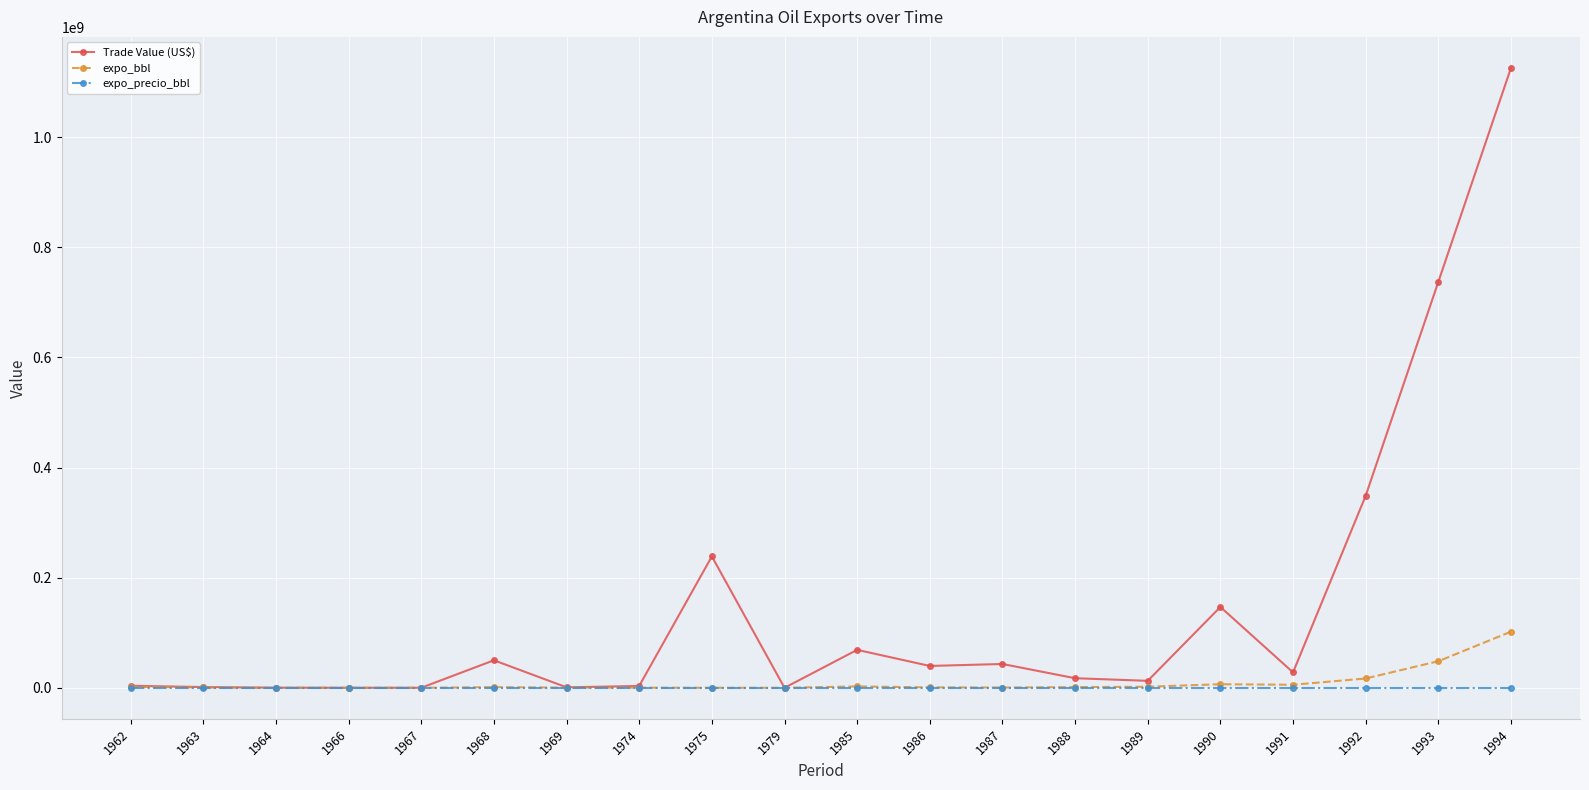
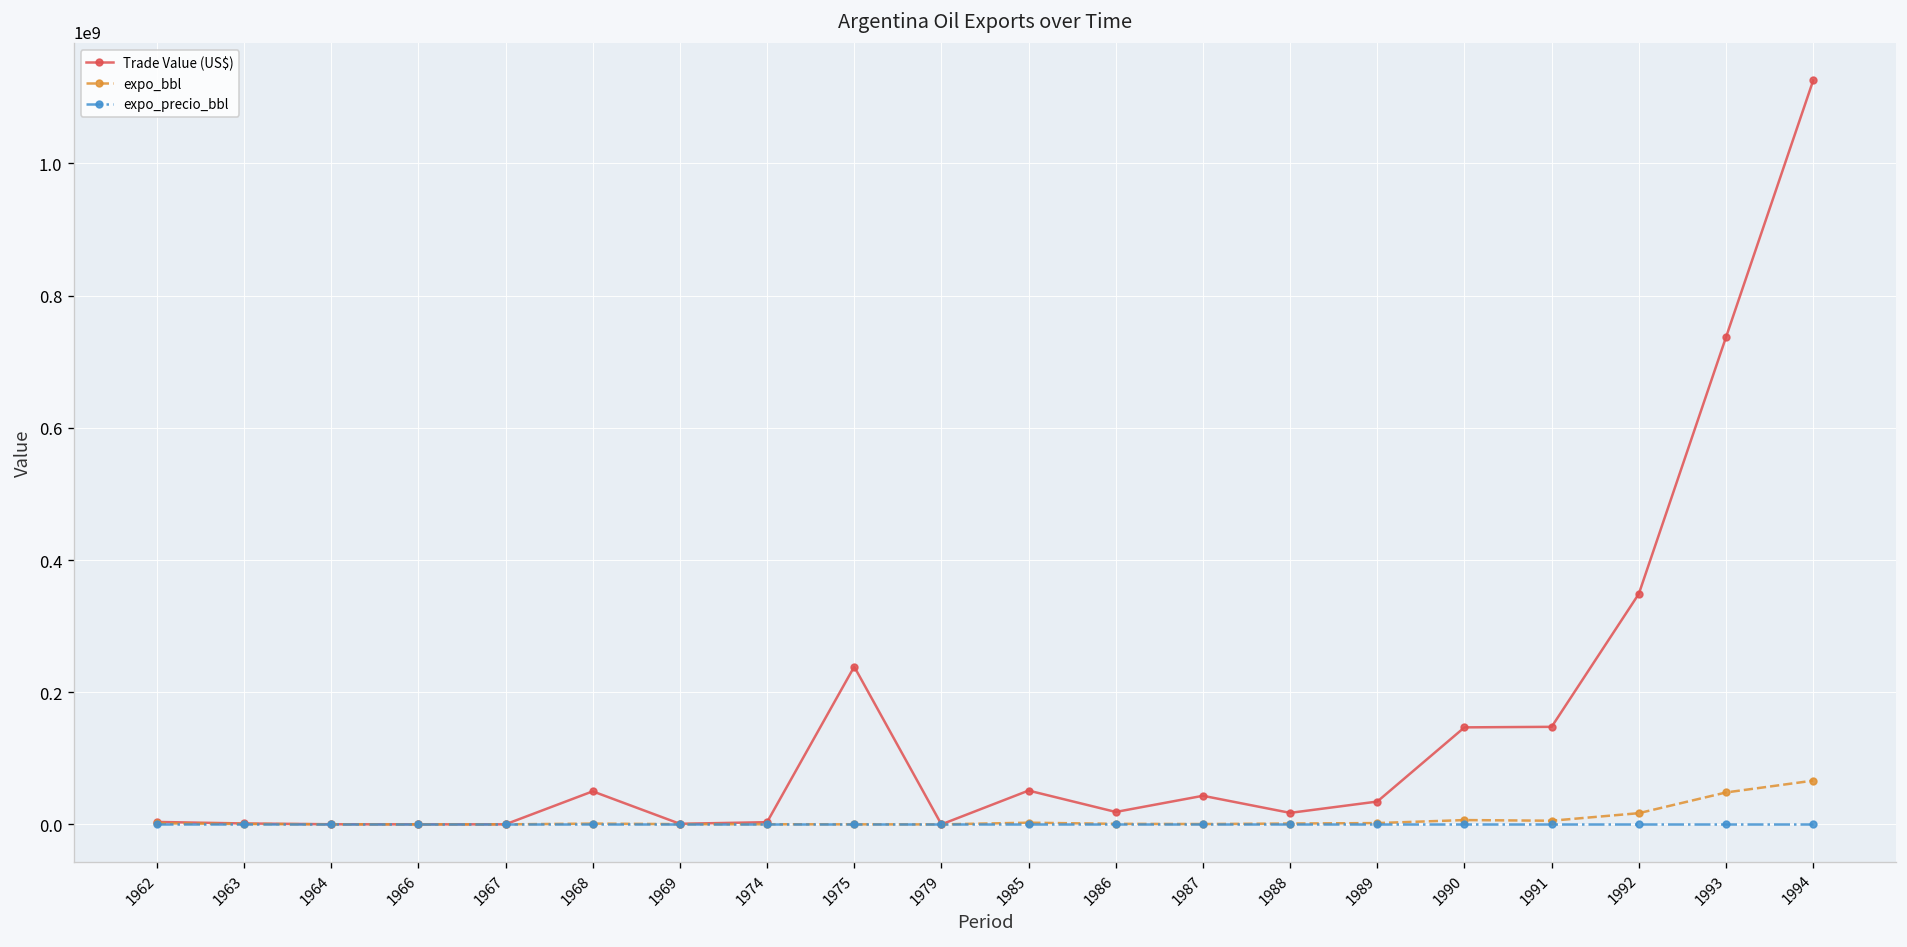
  {
    "Trade Value (US$)": {
      "1968": 50000000,
      "1975": 240000000,
-     "1985": 70000000,
-     "1986": 40000000,
+     "1985": 50000000,
+     "1986": 20000000,
      "1987": 40000000,
      "1988": 20000000,
-     "1989": 10000000,
+     "1989": 30000000,
      "1990": 150000000,
-     "1991": 30000000,
+     "1991": 150000000,
      "1992": 350000000,
      "1993": 740000000,
      "1994": 1130000000
    },
    "expo_bbl": {
      "1990": 10000000,
      "1991": 10000000,
      "1992": 20000000,
      "1993": 50000000,
-     "1994": 100000000
+     "1994": 70000000
    },
    "expo_precio_bbl": {
      "1990": 0,
      "1991": 0,
      "1992": 0,
      "1993": 0,
      "1994": 0
    }
  }
